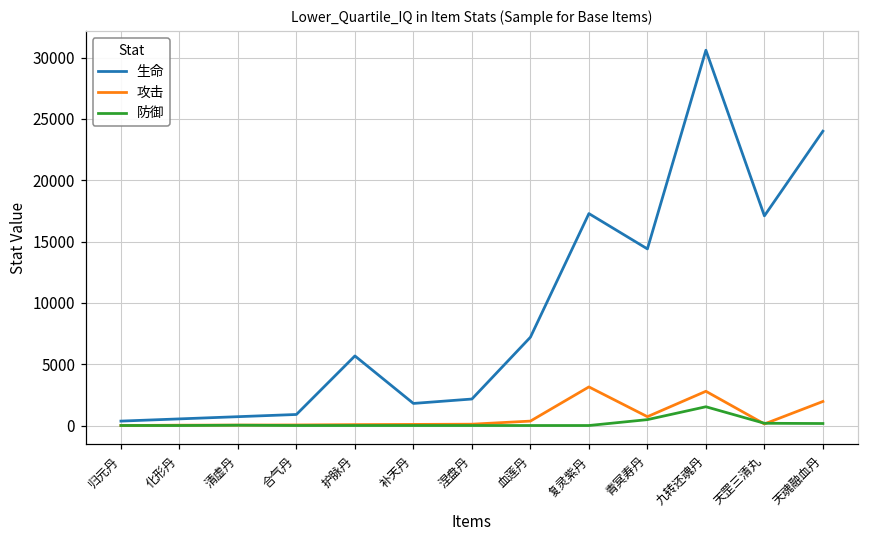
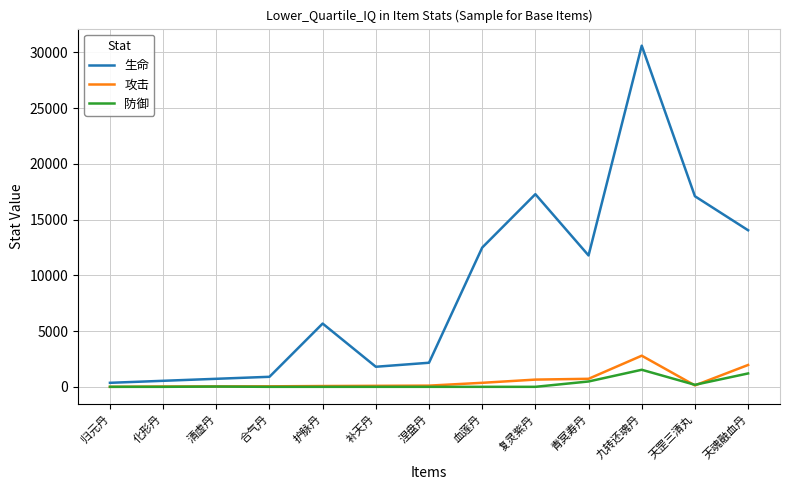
  {
    "生命": {
      "归元丹": 400,
      "化形丹": 500,
      "清虚丹": 700,
      "合气丹": 900,
      "护脉丹": 5700,
      "补天丹": 1800,
      "涅盘丹": 2200,
-     "血莲丹": 7200,
+     "血莲丹": 12500,
      "复灵紫丹": 17300,
-     "青冥寿丹": 14400,
+     "青冥寿丹": 11800,
      "九转还魂丹": 30600,
      "天罡三清丸": 17100,
-     "天魂融血丹": 24000
+     "天魂融血丹": 14000
    },
    "攻击": {
      "血莲丹": 400,
-     "复灵紫丹": 3100,
+     "复灵紫丹": 600,
      "青冥寿丹": 700,
      "九转还魂丹": 2800,
      "天魂融血丹": 2000
    },
    "防御": {
      "血莲丹": 0,
      "复灵紫丹": 0,
      "青冥寿丹": 500,
      "九转还魂丹": 1500,
-     "天魂融血丹": 200
+     "天魂融血丹": 1200
    }
  }
